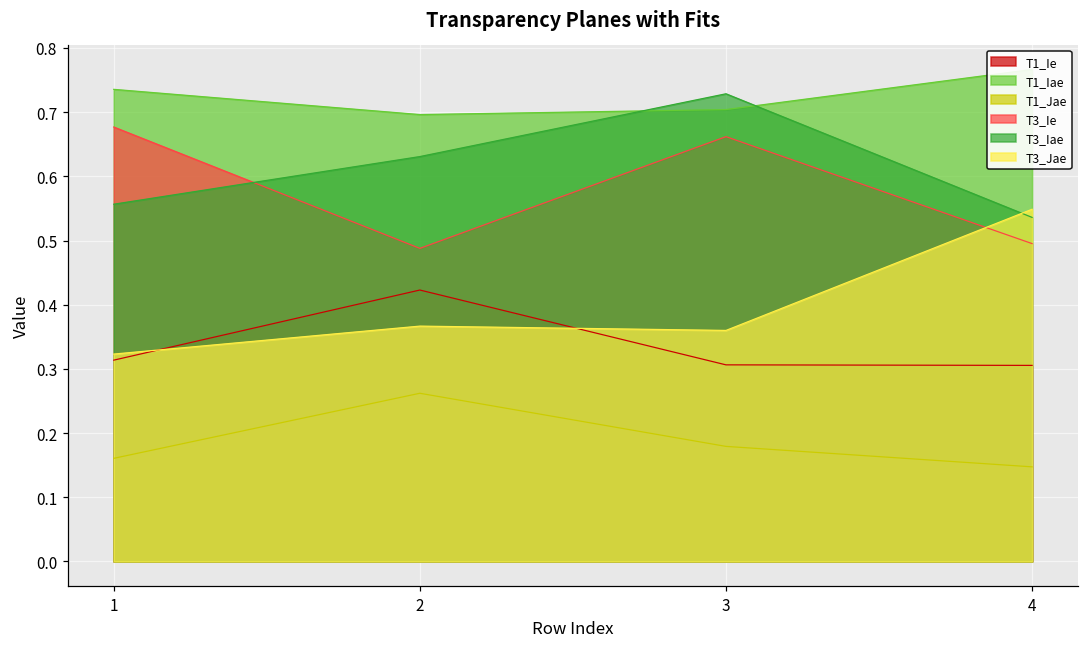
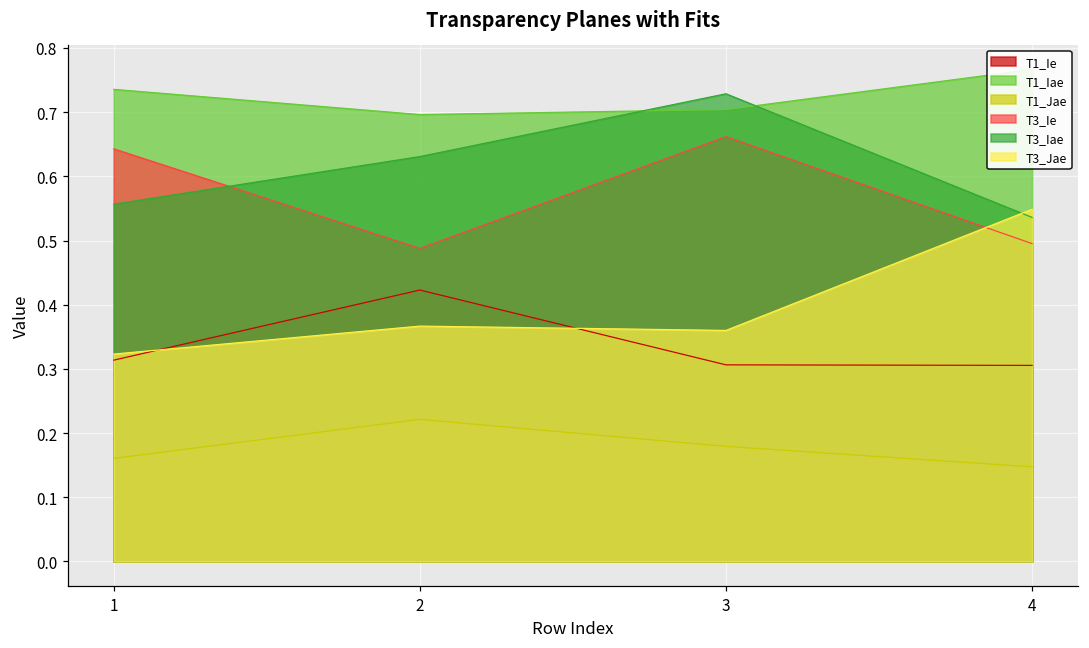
  {
    "T1_Ie": {
      "1": 0.31,
      "2": 0.42,
      "3": 0.31,
      "4": 0.31
    },
    "T1_Iae": {
      "1": 0.74,
      "2": 0.70,
      "3": 0.70
    },
    "T1_Jae": {
      "1": 0.16,
-     "2": 0.26,
+     "2": 0.22,
      "3": 0.18,
      "4": 0.15
    },
    "T3_Ie": {
-     "1": 0.68,
+     "1": 0.64,
      "2": 0.49,
      "3": 0.66,
      "4": 0.50
    },
    "T3_Iae": {
      "1": 0.56,
      "2": 0.63,
      "3": 0.73,
      "4": 0.54
    },
    "T3_Jae": {
      "1": 0.32,
      "2": 0.37,
      "3": 0.36,
      "4": 0.55
    }
  }
